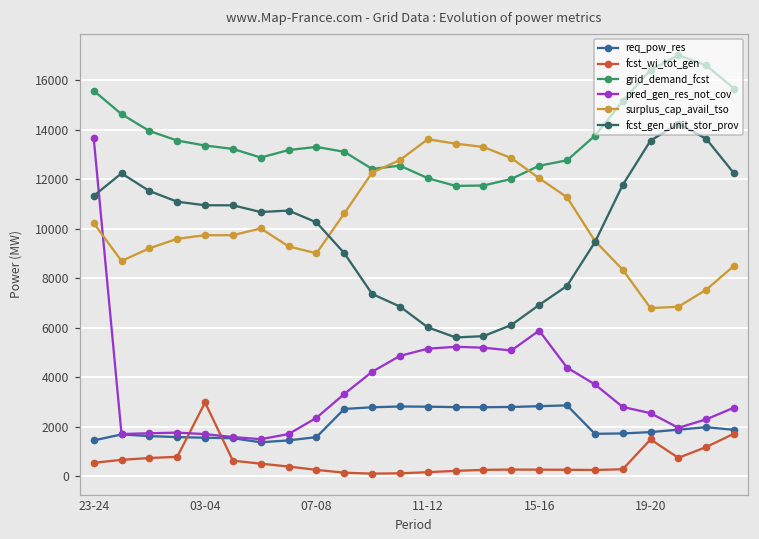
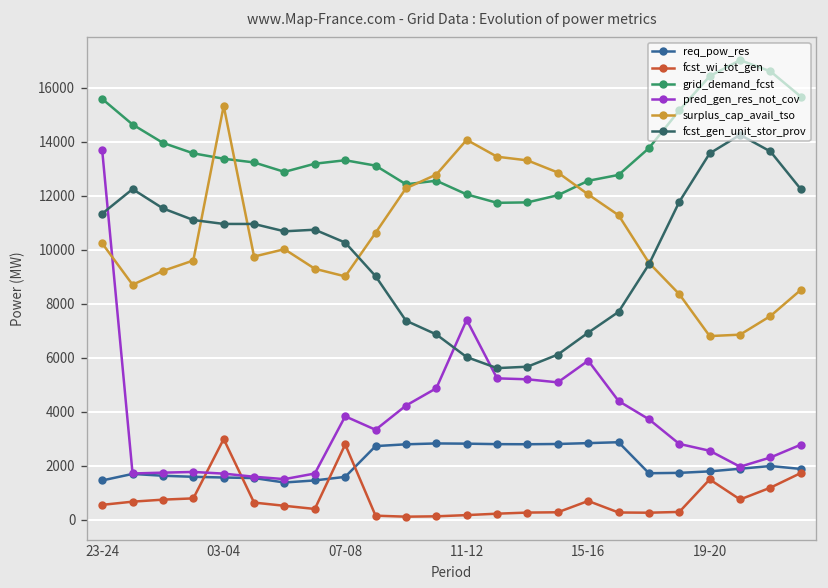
  {
    "fcst_wi_tot_gen": {
      "23-24": 500,
      "03-04": 3000,
-     "07-08": 300,
+     "07-08": 2800,
      "11-12": 200,
-     "15-16": 300,
+     "15-16": 700,
      "19-20": 1500
    },
    "pred_gen_res_not_cov": {
      "23-24": 13700,
      "03-04": 1700,
-     "07-08": 2400,
-     "11-12": 5200,
+     "07-08": 3800,
+     "11-12": 7400,
      "15-16": 5900,
      "19-20": 2500
    },
    "surplus_cap_avail_tso": {
      "23-24": 10200,
-     "03-04": 9700,
+     "03-04": 15300,
      "07-08": 9000,
-     "11-12": 13600,
+     "11-12": 14100,
      "15-16": 12000,
      "19-20": 6800
    }
  }
